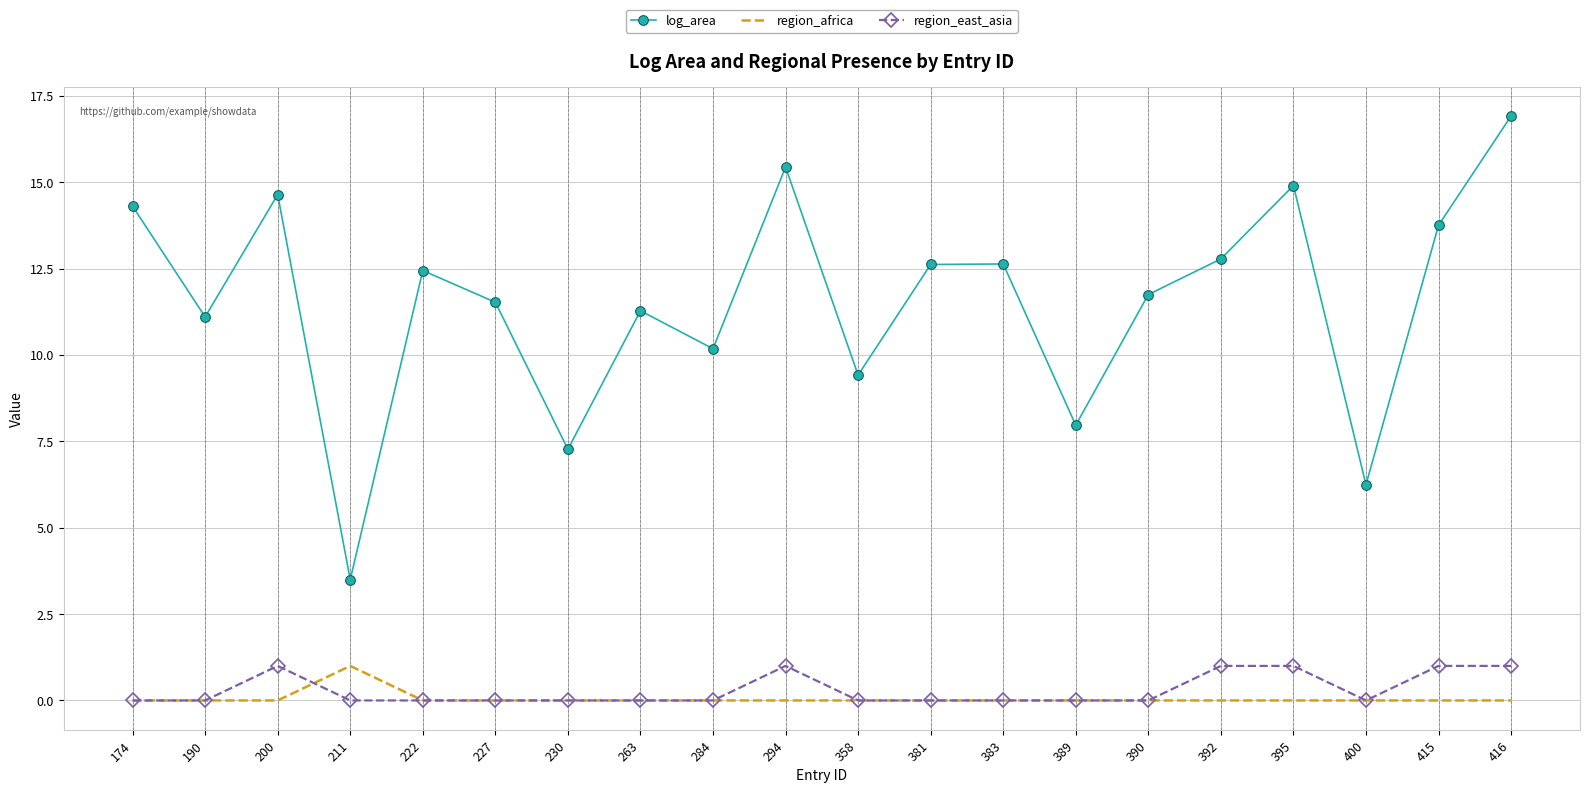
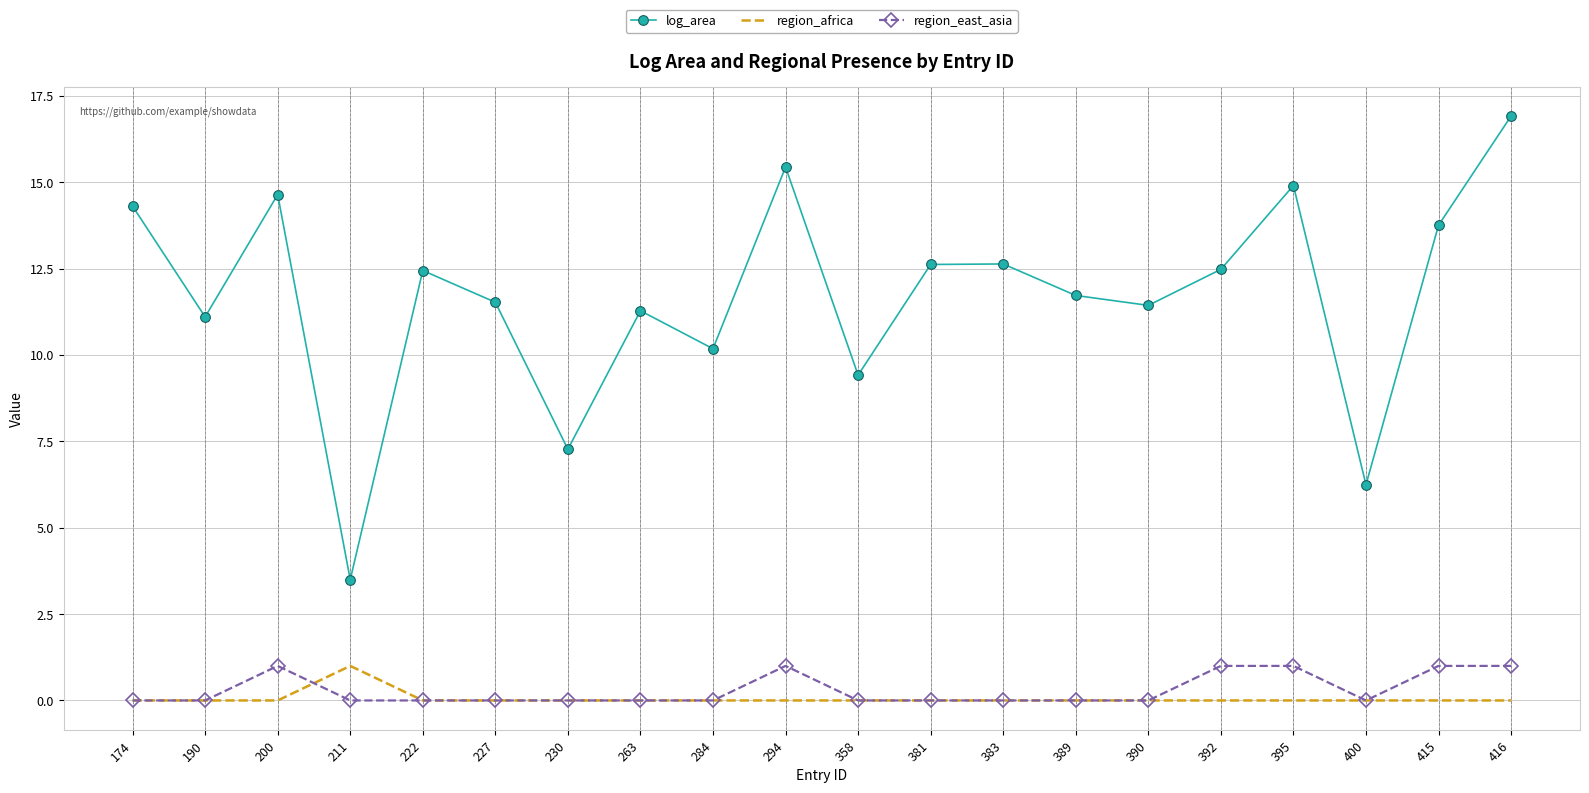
  {
    "log_area": {
      "174": 14.3,
      "190": 11.1,
      "200": 14.6,
      "211": 3.5,
      "222": 12.4,
      "227": 11.5,
      "230": 7.3,
      "263": 11.3,
      "284": 10.2,
      "294": 15.4,
      "358": 9.4,
      "381": 12.6,
      "383": 12.6,
-     "389": 8.0,
-     "390": 11.7,
-     "392": 12.8,
+     "389": 11.7,
+     "390": 11.4,
+     "392": 12.5,
      "395": 14.9,
      "400": 6.2,
      "415": 13.8,
      "416": 16.9
    },
    "region_africa": {
      "200": 0.0,
      "211": 1.0,
      "294": 0.0,
      "392": 0.0,
      "395": 0.0,
      "415": 0.0,
      "416": 0.0
    },
    "region_east_asia": {
      "200": 1.0,
      "211": 0.0,
      "294": 1.0,
      "392": 1.0,
      "395": 1.0,
      "415": 1.0,
      "416": 1.0
    }
  }
